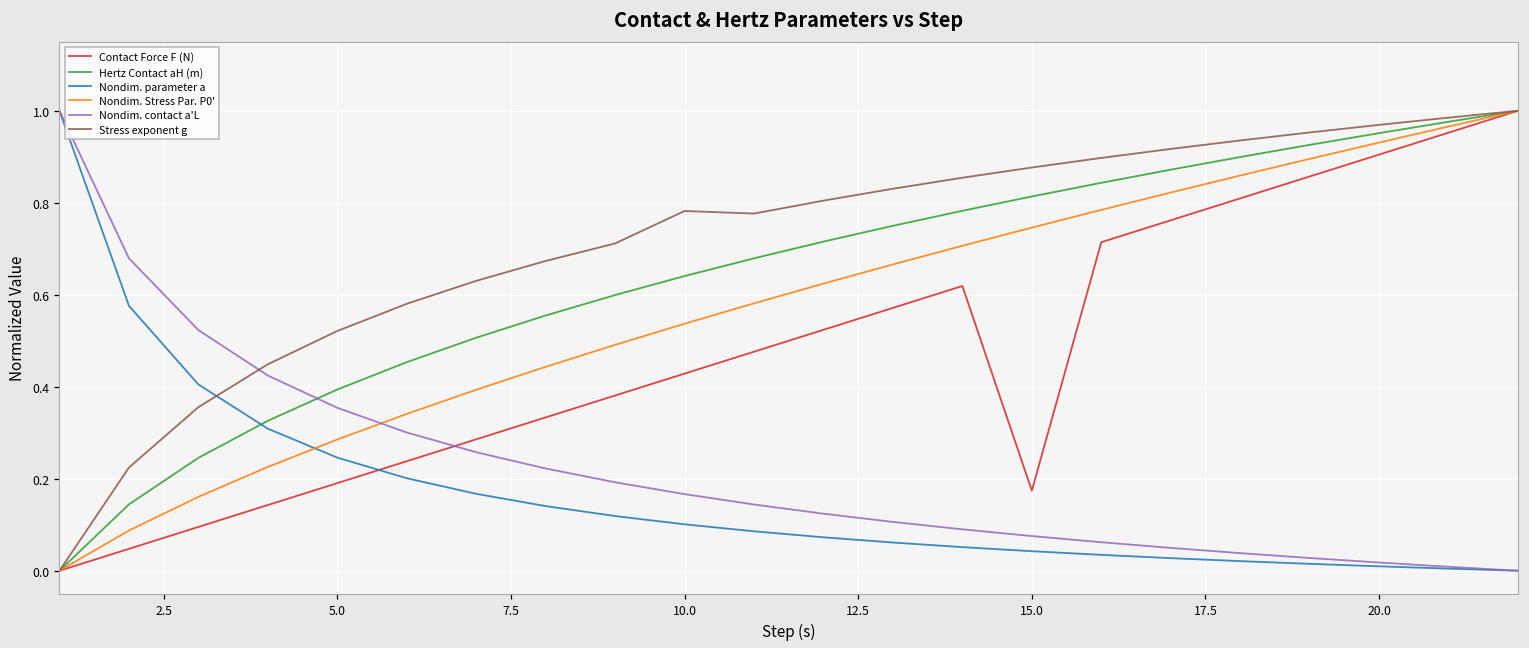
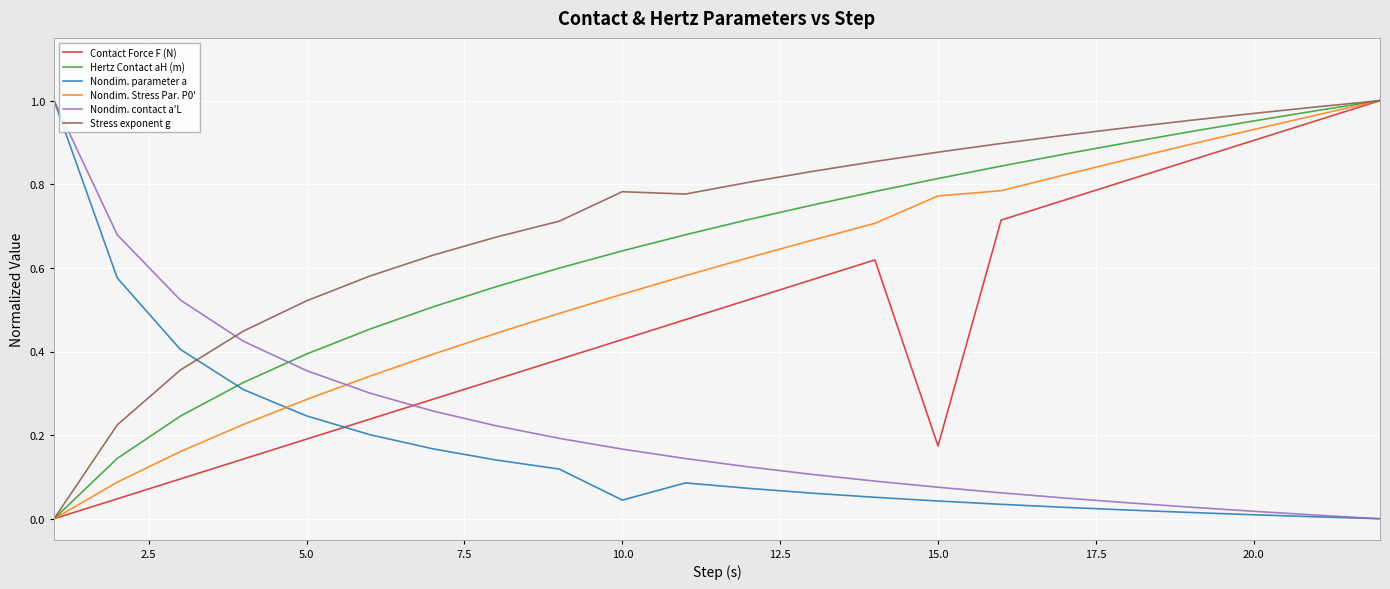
  {
    "Contact Force F (N)": {
      "5.0": 0.19,
      "10.0": 0.43,
      "15.0": 0.17,
      "20.0": 0.90
    },
    "Hertz Contact aH (m)": {
      "5.0": 0.39,
      "10.0": 0.64,
      "15.0": 0.81,
      "20.0": 0.95
    },
    "Nondim. parameter a": {
      "5.0": 0.25,
-     "10.0": 0.10,
+     "10.0": 0.04,
      "15.0": 0.04,
      "20.0": 0.01
    },
    "Nondim. Stress Par. P0'": {
      "5.0": 0.29,
      "10.0": 0.54,
-     "15.0": 0.75,
+     "15.0": 0.77,
      "20.0": 0.93
    },
    "Nondim. contact a'L": {
      "5.0": 0.35,
      "10.0": 0.17,
      "15.0": 0.08,
      "20.0": 0.02
    },
    "Stress exponent g": {
      "5.0": 0.52,
      "10.0": 0.78,
      "15.0": 0.88,
      "20.0": 0.97
    }
  }
